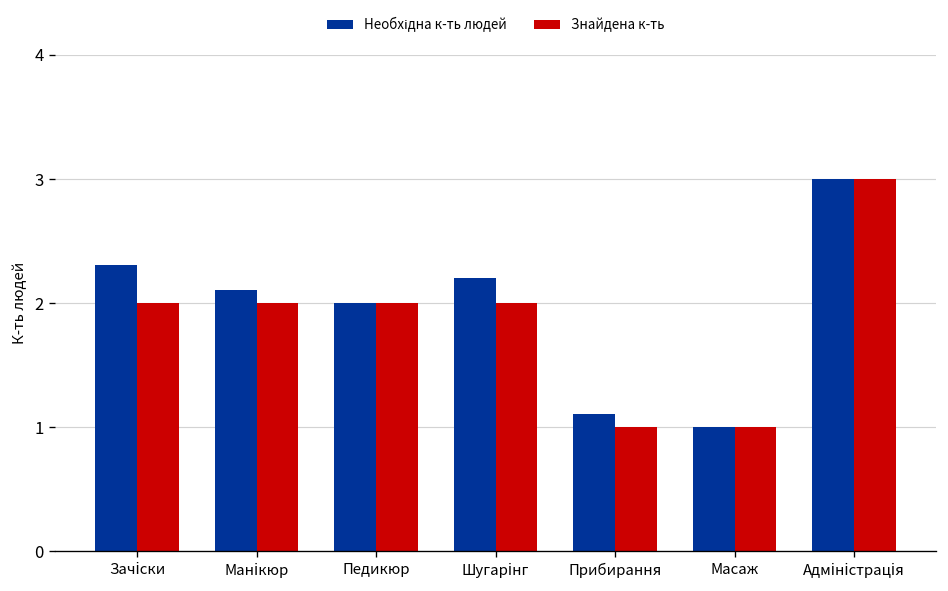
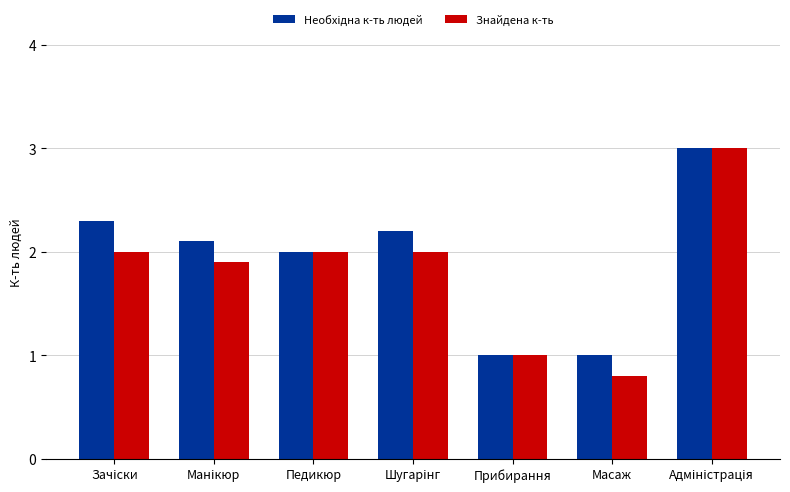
  {
    "Необхідна к-ть людей": {
      "Зачіски": 2.3,
      "Манікюр": 2.1,
      "Педикюр": 2.0,
      "Шугарінг": 2.2,
-     "Прибирання": 1.1,
+     "Прибирання": 1.0,
      "Масаж": 1.0,
      "Адміністрація": 3.0
    },
    "Знайдена к-ть": {
      "Зачіски": 2.0,
-     "Манікюр": 2.0,
+     "Манікюр": 1.9,
      "Педикюр": 2.0,
      "Шугарінг": 2.0,
      "Прибирання": 1.0,
-     "Масаж": 1.0,
+     "Масаж": 0.8,
      "Адміністрація": 3.0
    }
  }
